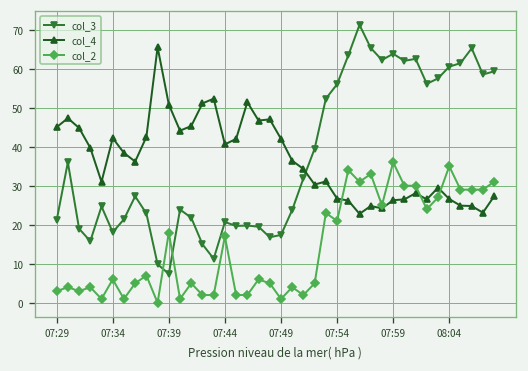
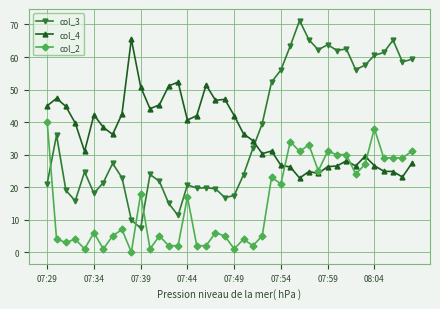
  {
    "col_2": {
-     "07:29": 3,
+     "07:29": 40,
      "07:34": 6,
      "07:39": 18,
      "07:44": 17,
      "07:49": 1,
      "07:54": 21,
-     "07:59": 36,
-     "08:04": 35
+     "07:59": 31,
+     "08:04": 38
    }
  }
